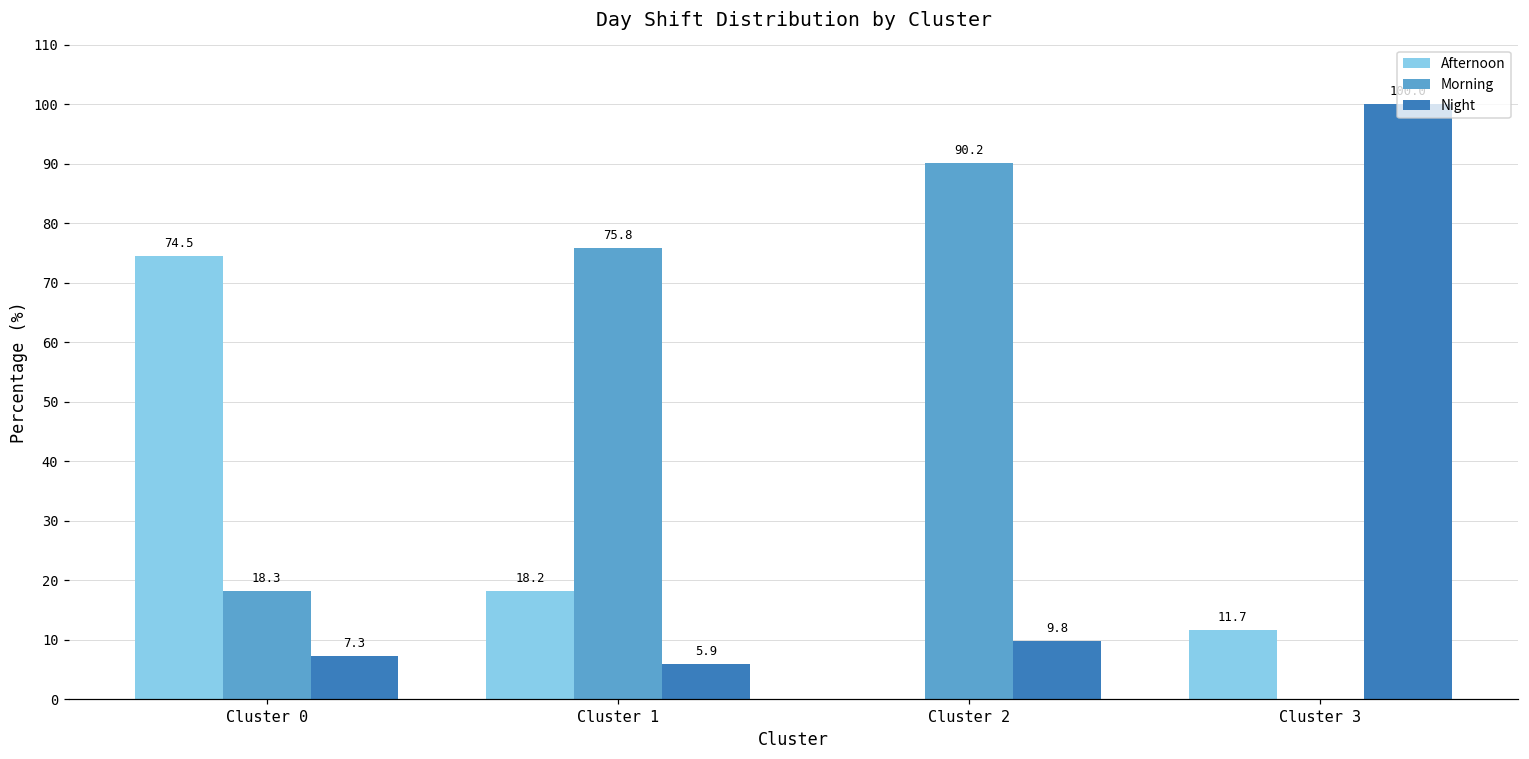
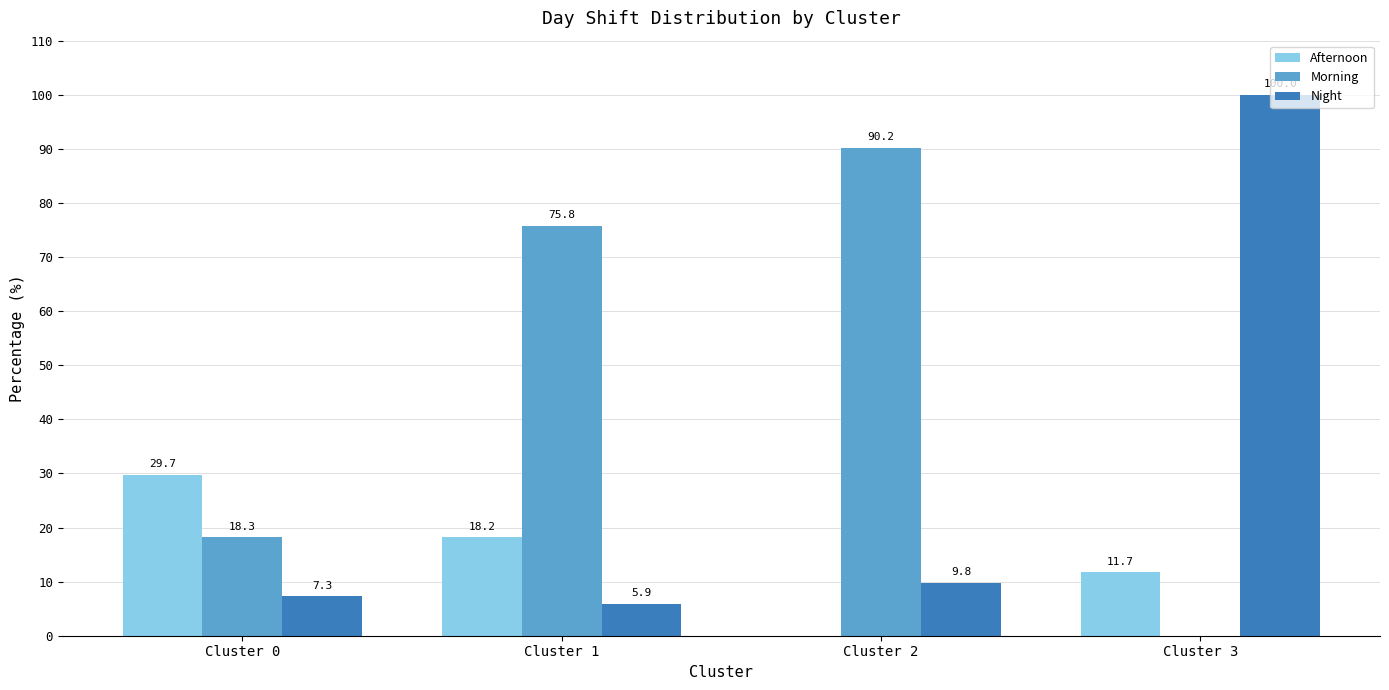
  {
    "Afternoon": {
-     "Cluster 0": 74.5,
+     "Cluster 0": 29.7,
      "Cluster 1": 18.2,
      "Cluster 3": 11.7
    }
  }
